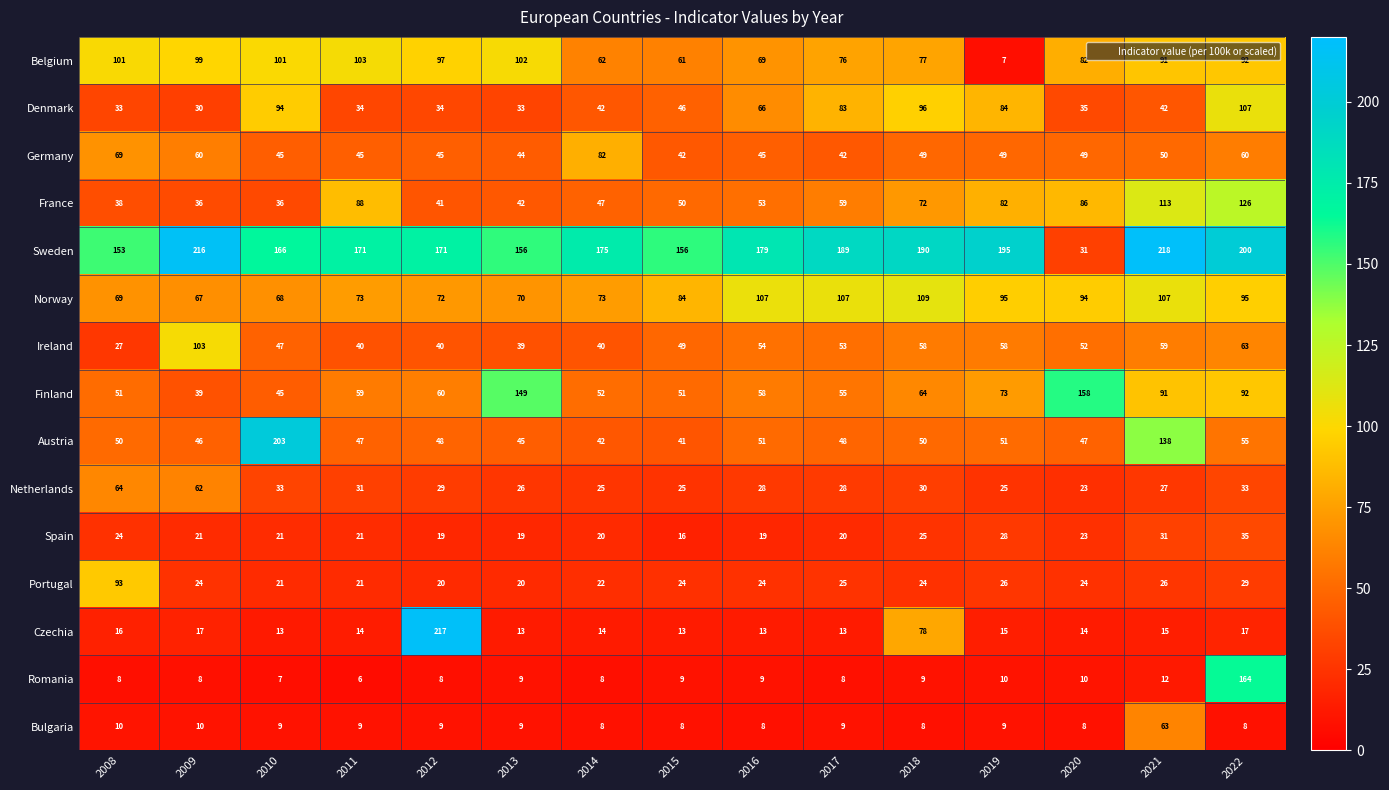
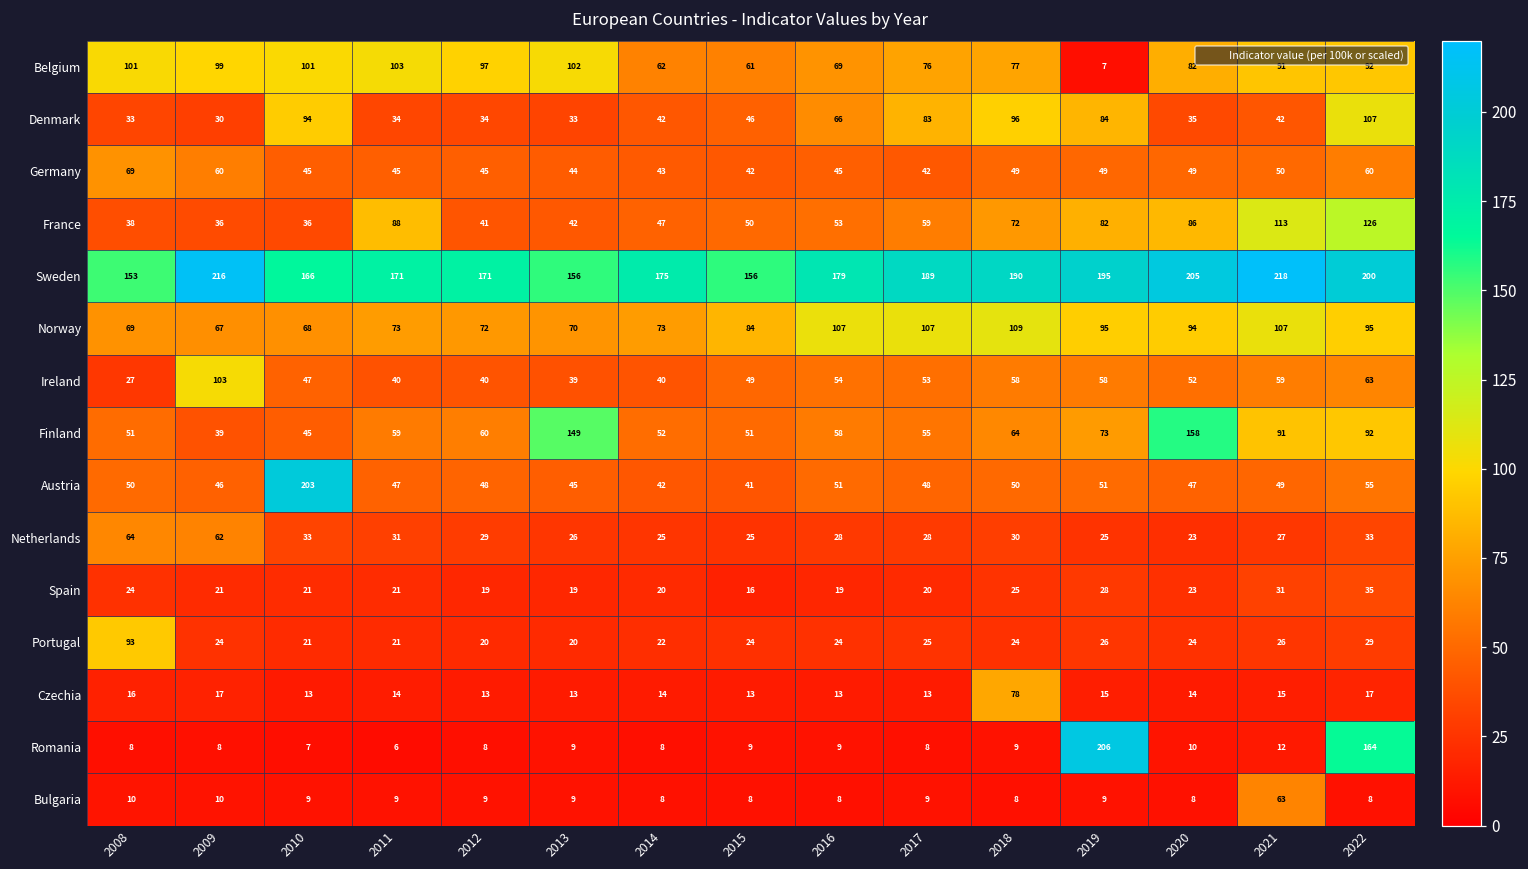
  {
    "Germany": {
      "2008": 69,
      "2009": 60,
      "2010": 45,
      "2011": 45,
      "2012": 45,
      "2013": 44,
-     "2014": 82,
+     "2014": 43,
      "2015": 42,
      "2016": 45,
      "2017": 42,
      "2018": 49,
      "2019": 49,
      "2020": 49,
      "2021": 50,
      "2022": 60
    },
    "Sweden": {
      "2008": 153,
      "2009": 216,
      "2010": 166,
      "2011": 171,
      "2012": 171,
      "2013": 156,
      "2014": 175,
      "2015": 156,
      "2016": 179,
      "2017": 189,
      "2018": 190,
      "2019": 195,
-     "2020": 31,
+     "2020": 205,
      "2021": 218,
      "2022": 200
    },
    "Austria": {
      "2008": 50,
      "2009": 46,
      "2010": 203,
      "2011": 47,
      "2012": 48,
      "2013": 45,
      "2014": 42,
      "2015": 41,
      "2016": 51,
      "2017": 48,
      "2018": 50,
      "2019": 51,
      "2020": 47,
-     "2021": 138,
+     "2021": 49,
      "2022": 55
    },
    "Czechia": {
      "2008": 16,
      "2009": 17,
      "2010": 13,
      "2011": 14,
-     "2012": 217,
+     "2012": 13,
      "2013": 13,
      "2014": 14,
      "2015": 13,
      "2016": 13,
      "2017": 13,
      "2018": 78,
      "2019": 15,
      "2020": 14,
      "2021": 15,
      "2022": 17
    },
    "Romania": {
      "2008": 8,
      "2009": 8,
      "2010": 7,
      "2011": 6,
      "2012": 8,
      "2013": 9,
      "2014": 8,
      "2015": 9,
      "2016": 9,
      "2017": 8,
      "2018": 9,
-     "2019": 10,
+     "2019": 206,
      "2020": 10,
      "2021": 12,
      "2022": 164
    }
  }
